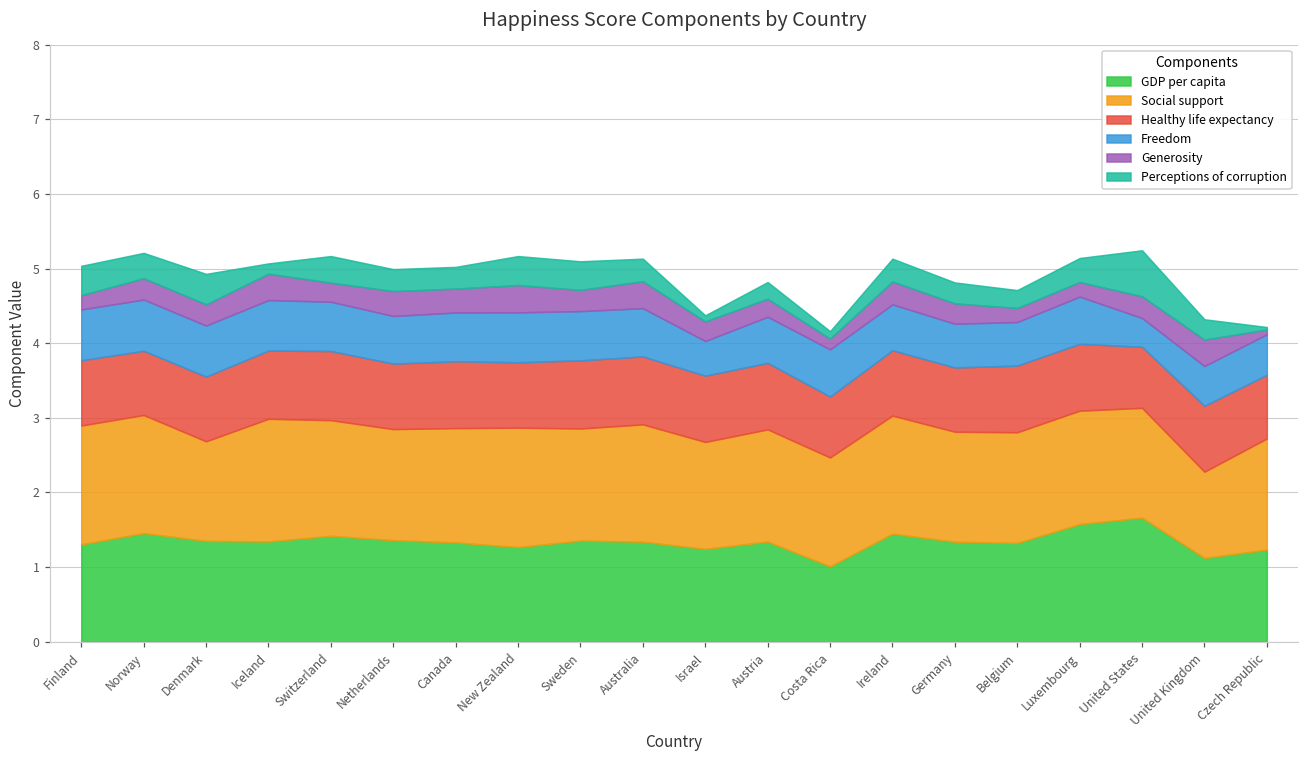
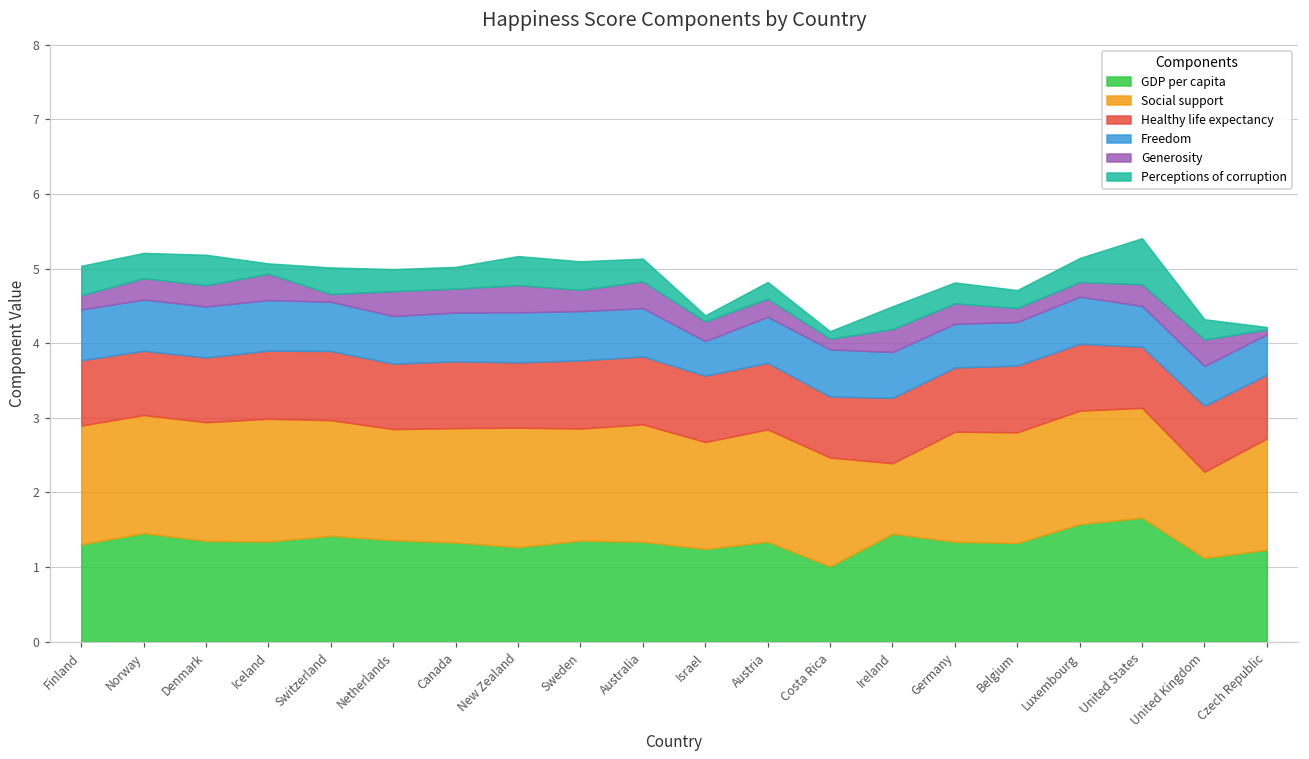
  {
    "GDP per capita": {
      "Finland": 1.3,
      "Norway": 1.5,
      "Denmark": 1.4,
      "Iceland": 1.3,
      "Switzerland": 1.4,
      "Netherlands": 1.4,
      "Canada": 1.3,
      "New Zealand": 1.3,
      "Sweden": 1.4,
      "Australia": 1.3,
      "Israel": 1.2,
      "Austria": 1.3,
      "Costa Rica": 1.0,
      "Ireland": 1.4,
      "Germany": 1.3,
      "Belgium": 1.3,
      "Luxembourg": 1.6,
      "United States": 1.7,
      "United Kingdom": 1.1,
      "Czech Republic": 1.2
    },
    "Social support": {
      "Finland": 1.6,
      "Norway": 1.6,
-     "Denmark": 1.3,
+     "Denmark": 1.6,
      "Iceland": 1.6,
      "Switzerland": 1.5,
      "Netherlands": 1.5,
      "Canada": 1.5,
      "New Zealand": 1.6,
      "Sweden": 1.5,
      "Australia": 1.6,
      "Israel": 1.4,
      "Austria": 1.5,
      "Costa Rica": 1.5,
-     "Ireland": 1.6,
+     "Ireland": 0.9,
      "Germany": 1.5,
      "Belgium": 1.5,
      "Luxembourg": 1.5,
      "United States": 1.5,
      "United Kingdom": 1.2,
      "Czech Republic": 1.5
    },
    "Healthy life expectancy": {
      "Finland": 0.9,
      "Norway": 0.9,
      "Denmark": 0.9,
      "Iceland": 0.9,
      "Switzerland": 0.9,
      "Netherlands": 0.9,
      "Canada": 0.9,
      "New Zealand": 0.9,
      "Sweden": 0.9,
      "Australia": 0.9,
      "Israel": 0.9,
      "Austria": 0.9,
      "Costa Rica": 0.8,
      "Ireland": 0.9,
      "Germany": 0.9,
      "Belgium": 0.9,
      "Luxembourg": 0.9,
      "United States": 0.8,
      "United Kingdom": 0.9,
      "Czech Republic": 0.9
    },
    "Freedom": {
      "Finland": 0.7,
      "Norway": 0.7,
      "Denmark": 0.7,
      "Iceland": 0.7,
      "Switzerland": 0.7,
      "Netherlands": 0.6,
      "Canada": 0.7,
      "New Zealand": 0.7,
      "Sweden": 0.7,
      "Australia": 0.6,
      "Israel": 0.5,
      "Austria": 0.6,
      "Costa Rica": 0.6,
      "Ireland": 0.6,
      "Germany": 0.6,
      "Belgium": 0.6,
      "Luxembourg": 0.6,
-     "United States": 0.4,
+     "United States": 0.5,
      "United Kingdom": 0.5,
      "Czech Republic": 0.5
    },
    "Generosity": {
      "Finland": 0.2,
      "Norway": 0.3,
      "Denmark": 0.3,
      "Iceland": 0.4,
-     "Switzerland": 0.3,
+     "Switzerland": 0.1,
      "Netherlands": 0.3,
      "Canada": 0.3,
      "New Zealand": 0.4,
      "Sweden": 0.3,
      "Australia": 0.4,
      "Israel": 0.3,
      "Austria": 0.2,
      "Costa Rica": 0.1,
      "Ireland": 0.3,
      "Germany": 0.3,
      "Belgium": 0.2,
      "Luxembourg": 0.2,
      "United States": 0.3,
      "United Kingdom": 0.4
    },
    "Perceptions of corruption": {
      "Finland": 0.4,
      "Norway": 0.3,
      "Denmark": 0.4,
      "Iceland": 0.1,
      "Switzerland": 0.4,
      "Netherlands": 0.3,
      "Canada": 0.3,
      "New Zealand": 0.4,
      "Sweden": 0.4,
      "Australia": 0.3,
      "Israel": 0.1,
      "Austria": 0.2,
      "Costa Rica": 0.1,
      "Ireland": 0.3,
      "Germany": 0.3,
      "Belgium": 0.2,
      "Luxembourg": 0.3,
      "United States": 0.6,
      "United Kingdom": 0.3
    }
  }
